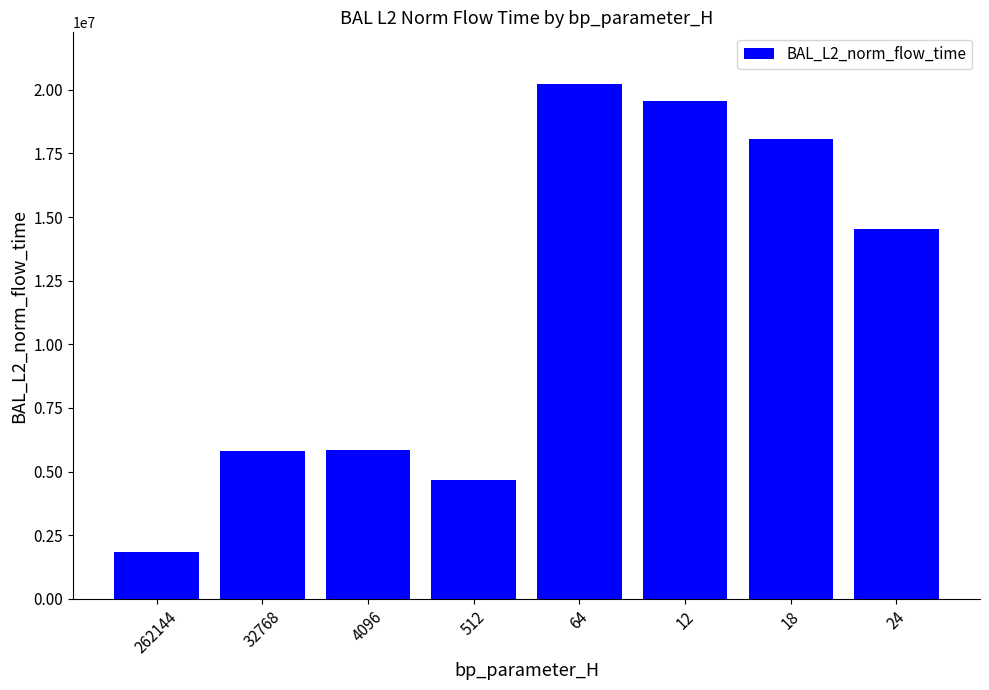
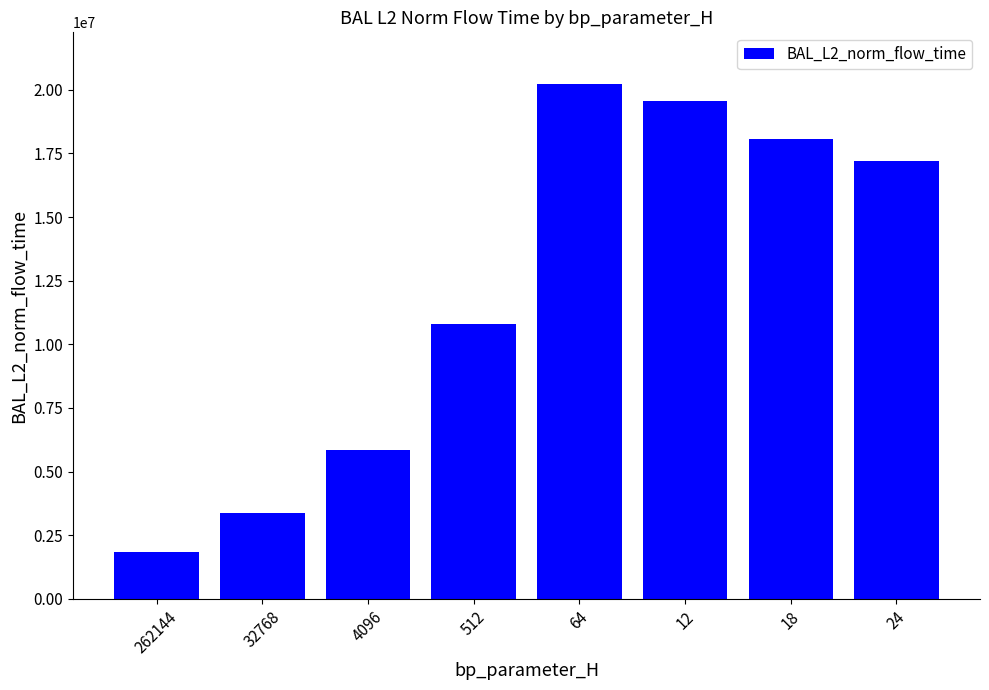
  {
    "262144": 1800000,
-   "32768": 5800000,
+   "32768": 3400000,
    "4096": 5800000,
-   "512": 4700000,
+   "512": 10800000,
    "64": 20200000,
    "12": 19600000,
    "18": 18100000,
-   "24": 14500000
+   "24": 17200000
  }
